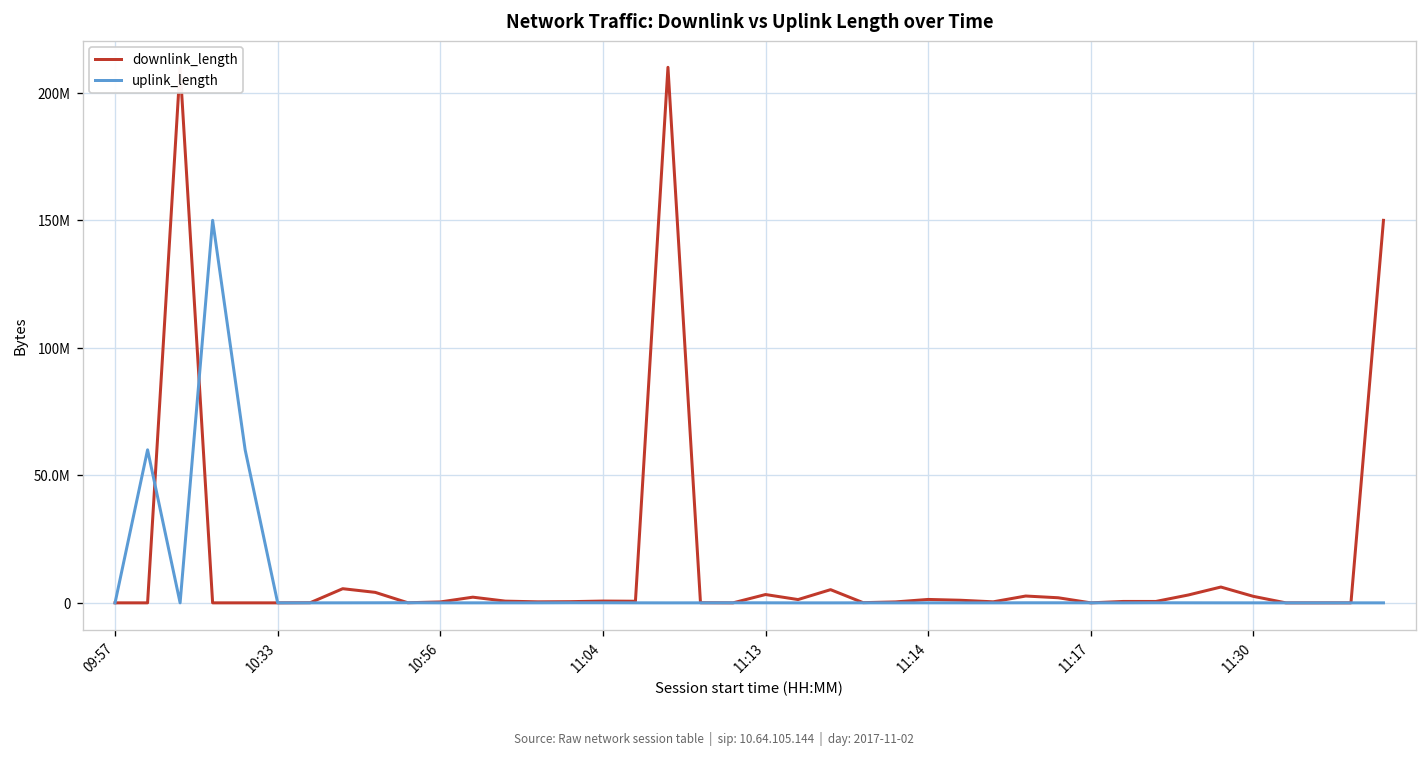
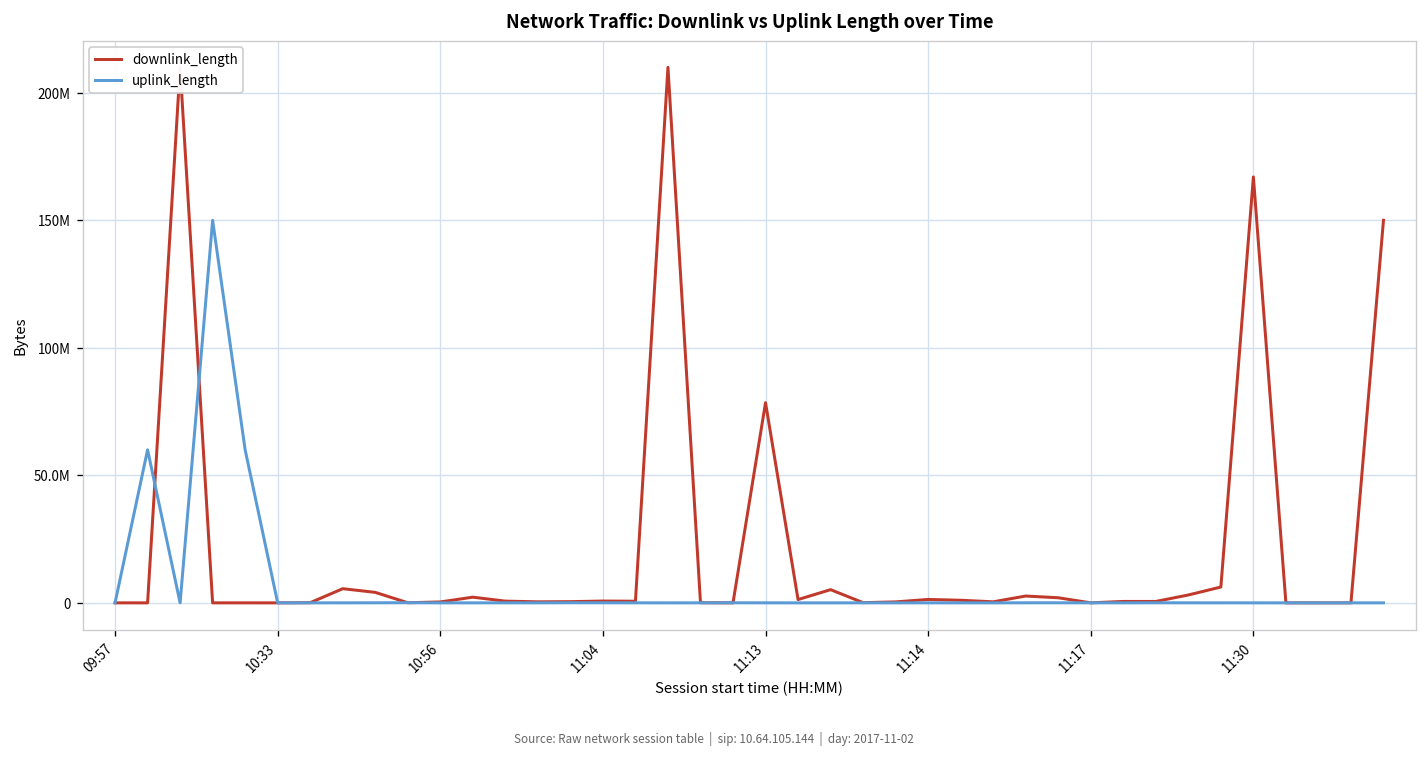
  {
    "downlink_length": {
-     "11:13": 3000000,
+     "11:13": 78000000,
      "11:14": 1000000,
-     "11:30": 3000000
+     "11:30": 167000000
    },
    "uplink_length": {
      "11:13": 0,
      "11:14": 0,
      "11:30": 0
    }
  }
